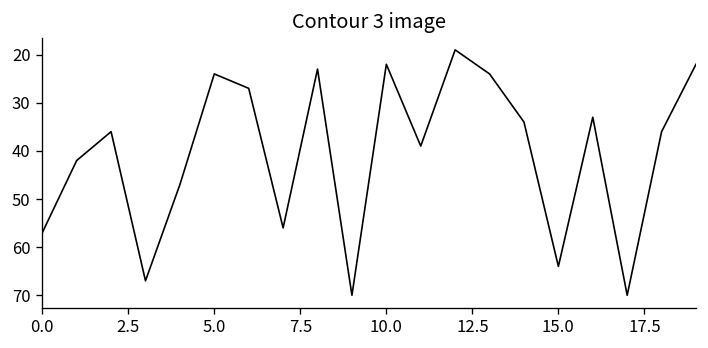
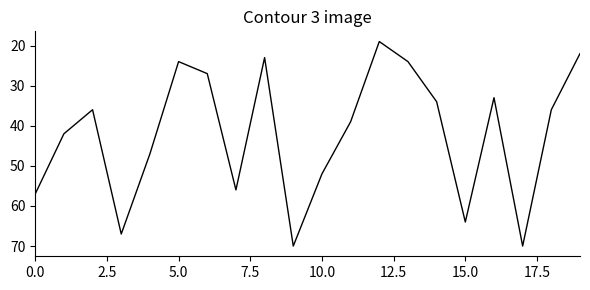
  {
    "0.0": 57,
    "5.0": 24,
-   "10.0": 22,
+   "10.0": 52,
    "15.0": 64
  }
